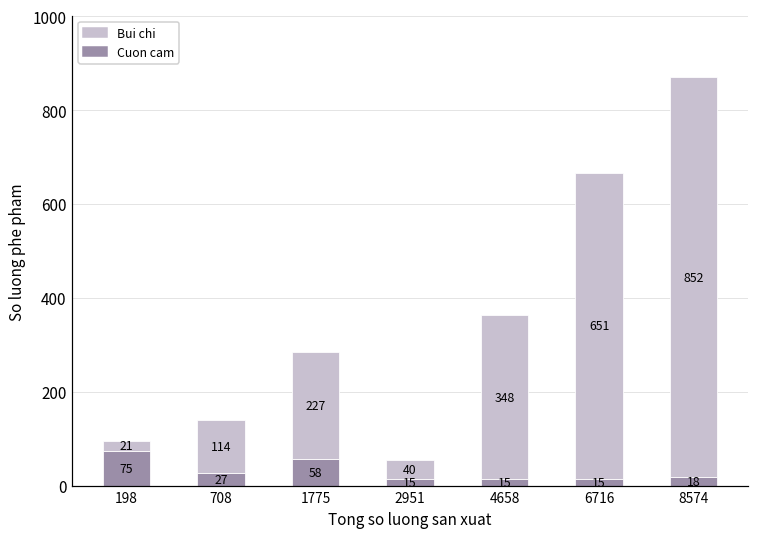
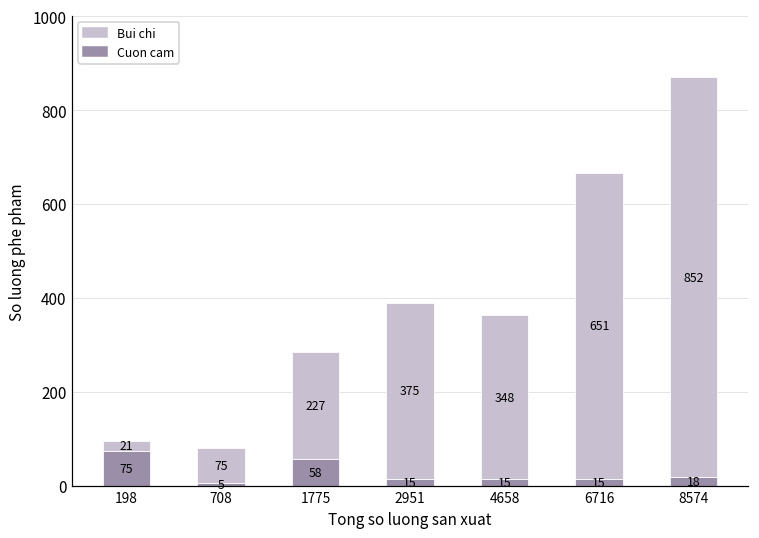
  {
    "Cuon cam": {
      "198": 75,
-     "708": 27,
+     "708": 5,
      "1775": 58,
      "2951": 15,
      "4658": 15,
      "6716": 15,
      "8574": 18
    },
    "Bui chi": {
      "198": 21,
-     "708": 114,
+     "708": 75,
      "1775": 227,
-     "2951": 40,
+     "2951": 375,
      "4658": 348,
      "6716": 651,
      "8574": 852
    }
  }
